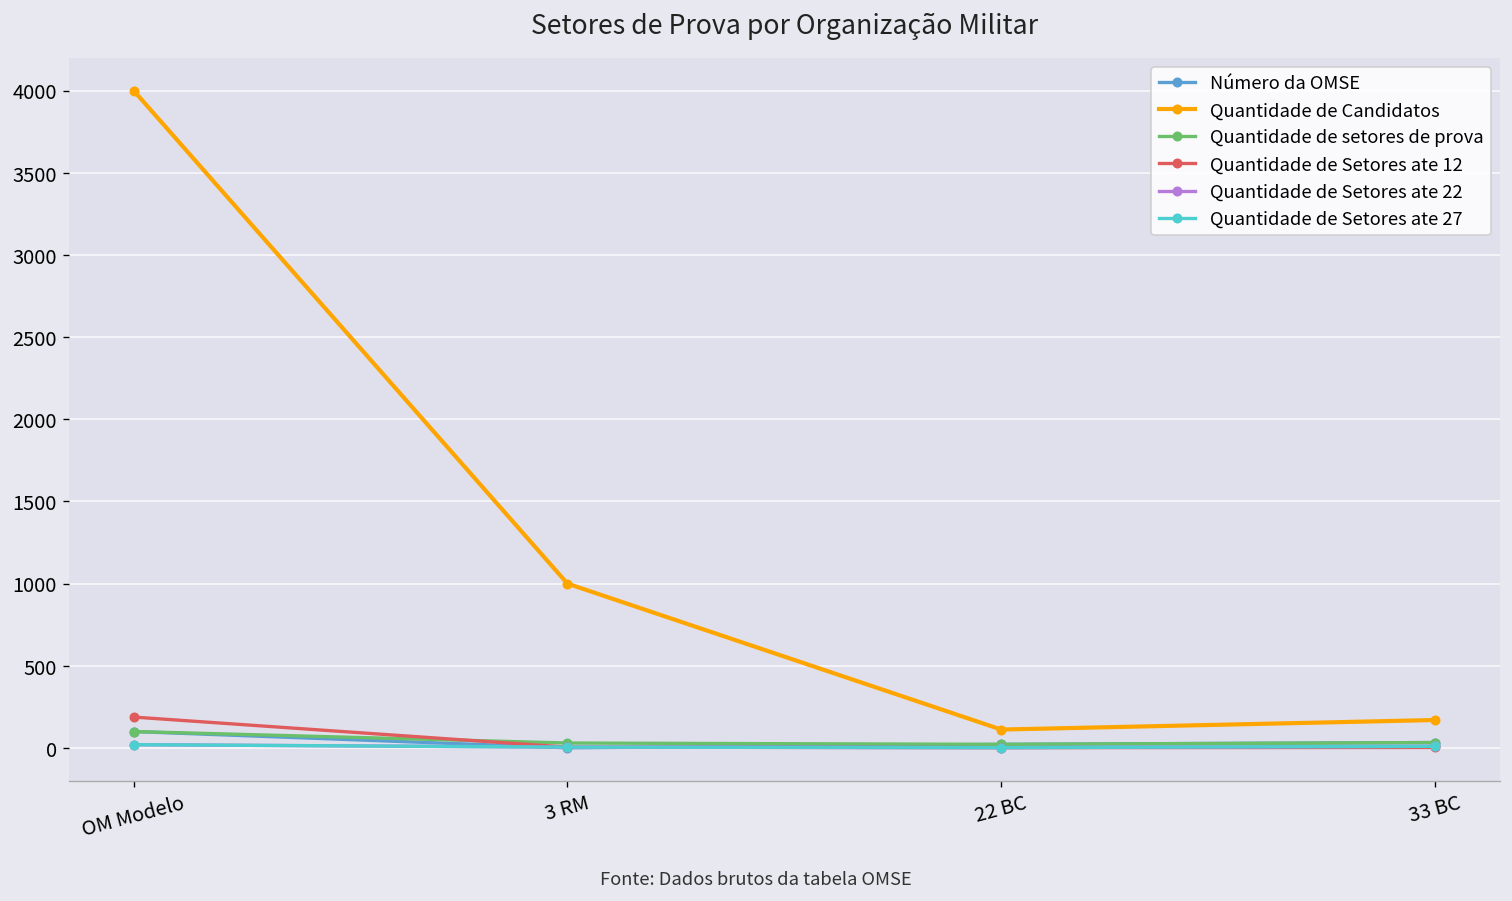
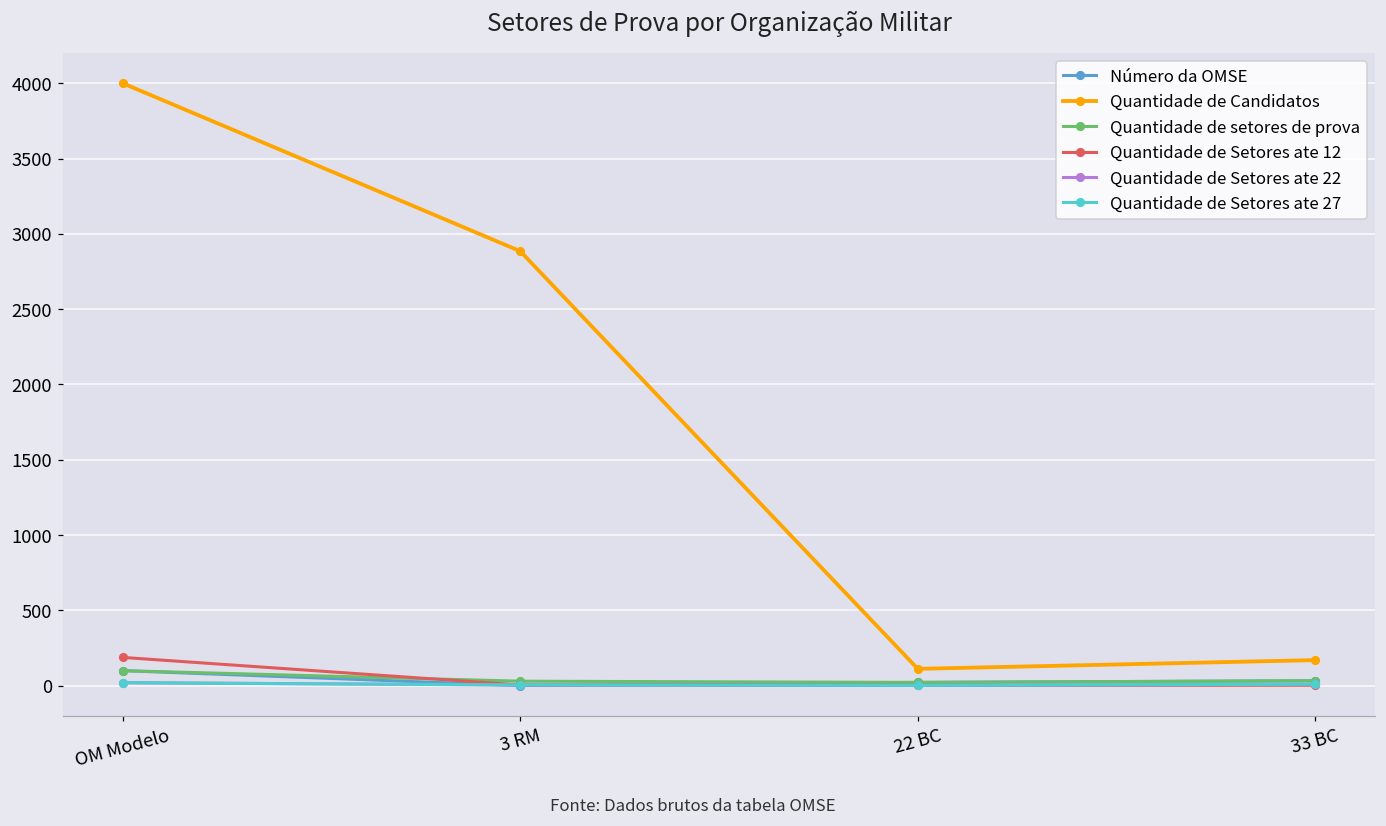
  {
    "Quantidade de Candidatos": {
      "OM Modelo": 4000,
-     "3 RM": 1000,
+     "3 RM": 2890,
      "22 BC": 110,
      "33 BC": 170
    },
    "Quantidade de setores de prova": {
      "3 RM": 30
    },
    "Quantidade de Setores ate 12": {
      "OM Modelo": 190
    }
  }
